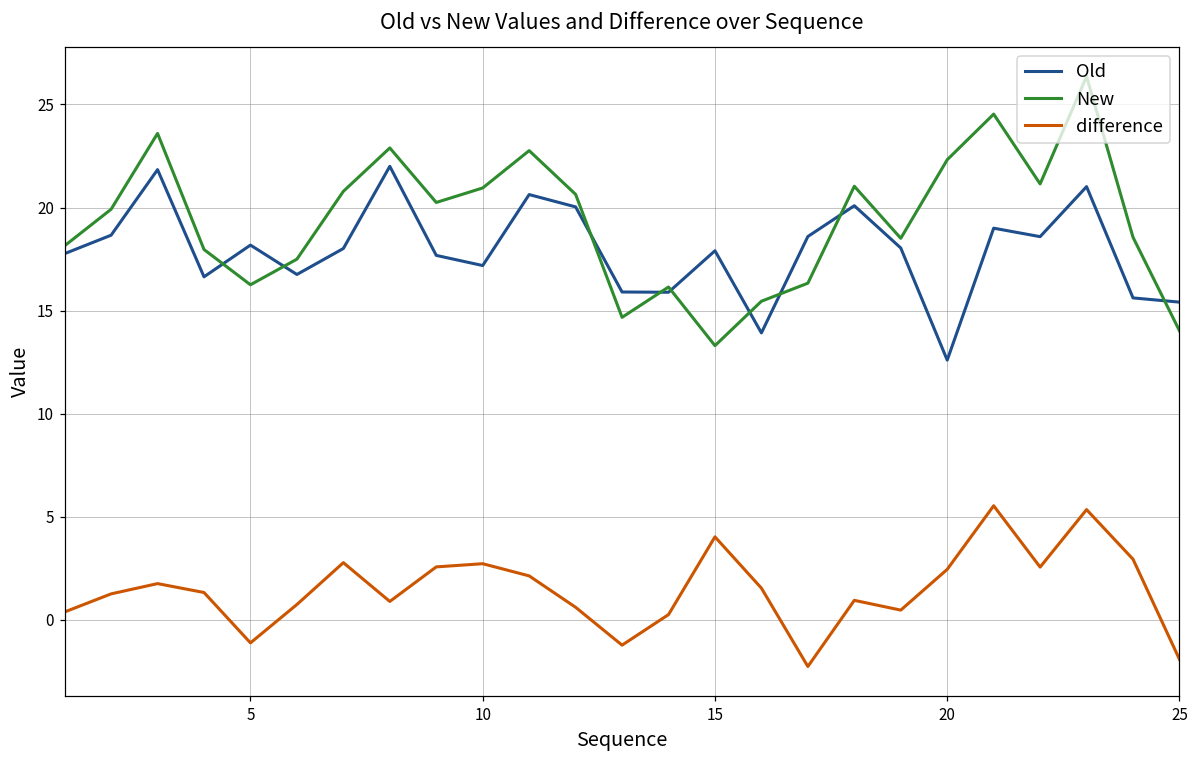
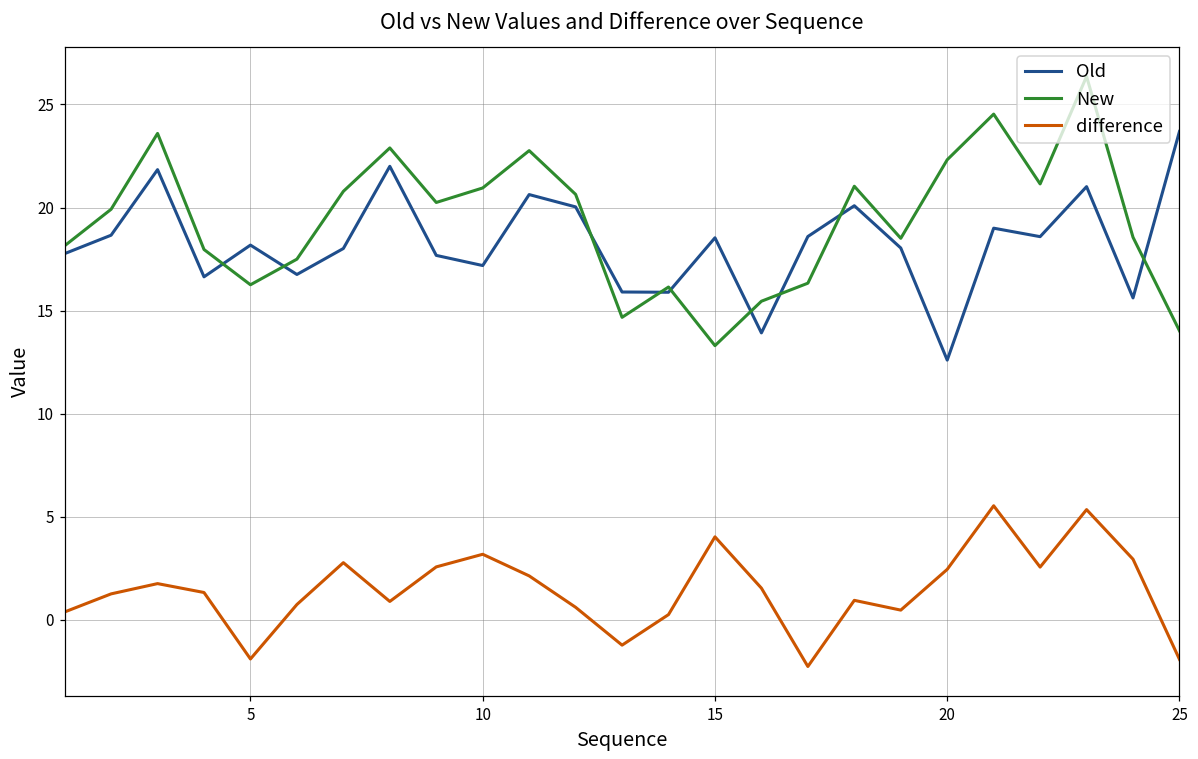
  {
    "Old": {
      "5": 18.2,
      "10": 17.2,
-     "15": 17.9,
+     "15": 18.5,
      "20": 12.6,
-     "25": 15.4
+     "25": 23.7
    },
    "New": {
      "5": 16.3,
      "10": 21.0,
      "15": 13.3,
      "20": 22.3,
      "25": 14.0
    },
    "difference": {
-     "5": -1.1,
-     "10": 2.7,
+     "5": -1.9,
+     "10": 3.2,
      "15": 4.0,
      "20": 2.4,
      "25": -1.9
    }
  }
